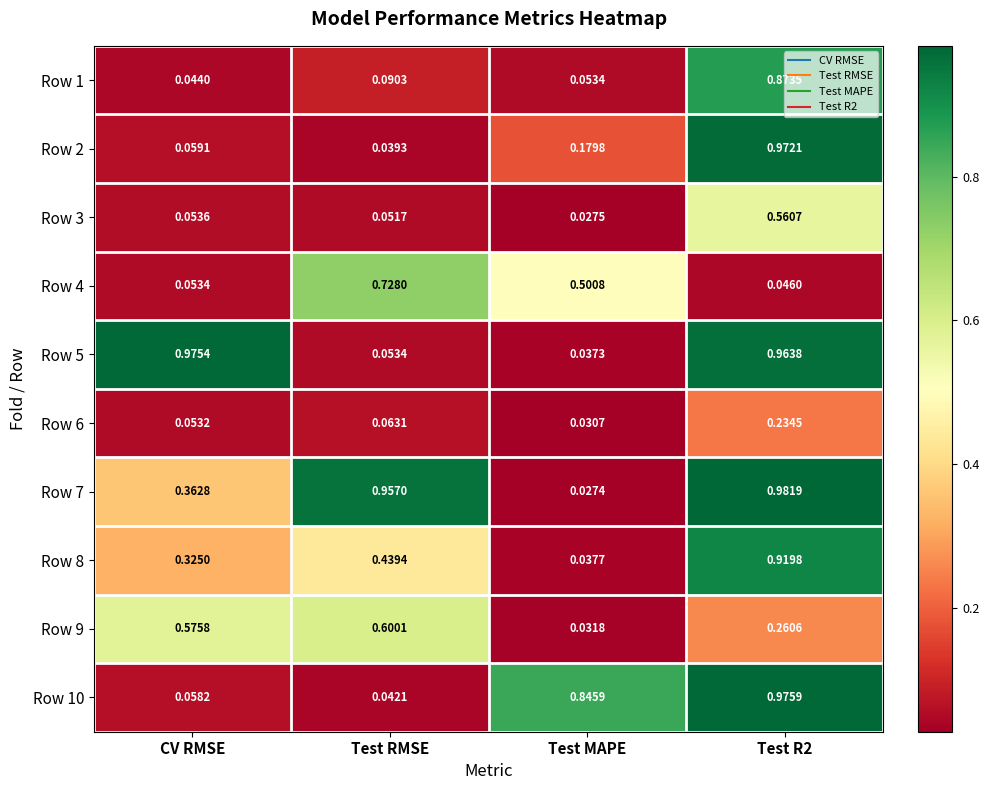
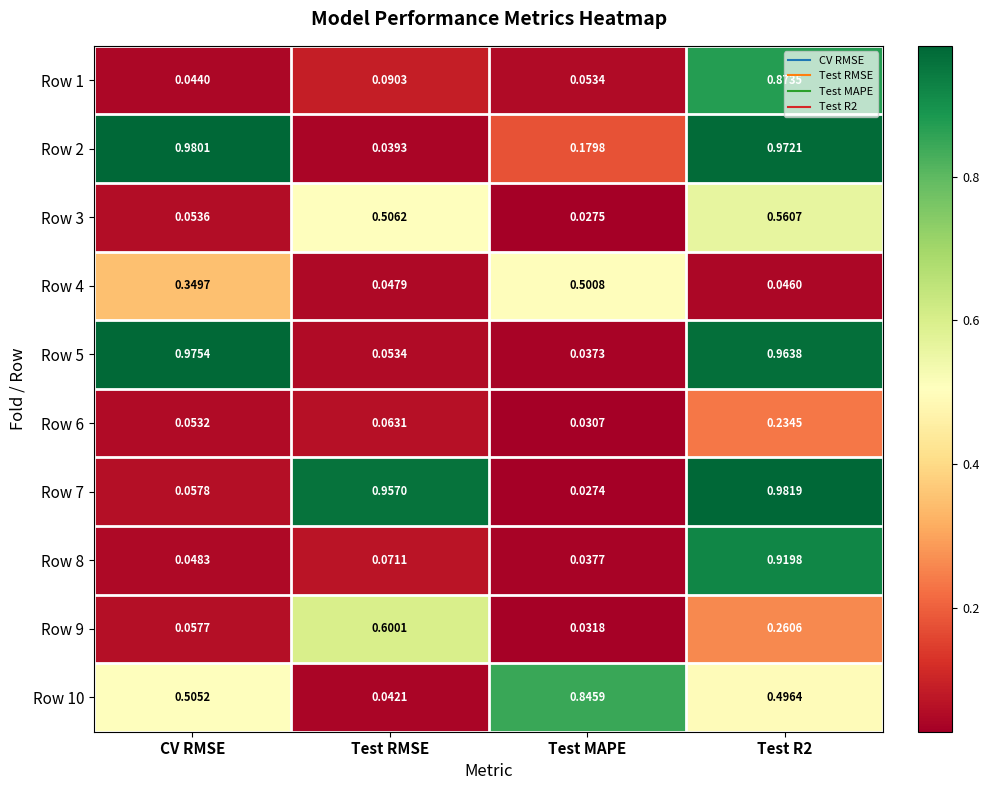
  {
    "Row 1": {
      "CV RMSE": 0.0440,
      "Test RMSE": 0.0903,
      "Test MAPE": 0.0534
    },
    "Row 2": {
-     "CV RMSE": 0.0591,
+     "CV RMSE": 0.9801,
      "Test RMSE": 0.0393,
      "Test MAPE": 0.1798,
      "Test R2": 0.9721
    },
    "Row 3": {
      "CV RMSE": 0.0536,
-     "Test RMSE": 0.0517,
+     "Test RMSE": 0.5062,
      "Test MAPE": 0.0275,
      "Test R2": 0.5607
    },
    "Row 4": {
-     "CV RMSE": 0.0534,
-     "Test RMSE": 0.7280,
+     "CV RMSE": 0.3497,
+     "Test RMSE": 0.0479,
      "Test MAPE": 0.5008,
      "Test R2": 0.0460
    },
    "Row 5": {
      "CV RMSE": 0.9754,
      "Test RMSE": 0.0534,
      "Test MAPE": 0.0373,
      "Test R2": 0.9638
    },
    "Row 6": {
      "CV RMSE": 0.0532,
      "Test RMSE": 0.0631,
      "Test MAPE": 0.0307,
      "Test R2": 0.2345
    },
    "Row 7": {
-     "CV RMSE": 0.3628,
+     "CV RMSE": 0.0578,
      "Test RMSE": 0.9570,
      "Test MAPE": 0.0274,
      "Test R2": 0.9819
    },
    "Row 8": {
-     "CV RMSE": 0.3250,
-     "Test RMSE": 0.4394,
+     "CV RMSE": 0.0483,
+     "Test RMSE": 0.0711,
      "Test MAPE": 0.0377,
      "Test R2": 0.9198
    },
    "Row 9": {
-     "CV RMSE": 0.5758,
+     "CV RMSE": 0.0577,
      "Test RMSE": 0.6001,
      "Test MAPE": 0.0318,
      "Test R2": 0.2606
    },
    "Row 10": {
-     "CV RMSE": 0.0582,
+     "CV RMSE": 0.5052,
      "Test RMSE": 0.0421,
      "Test MAPE": 0.8459,
-     "Test R2": 0.9759
+     "Test R2": 0.4964
    }
  }
